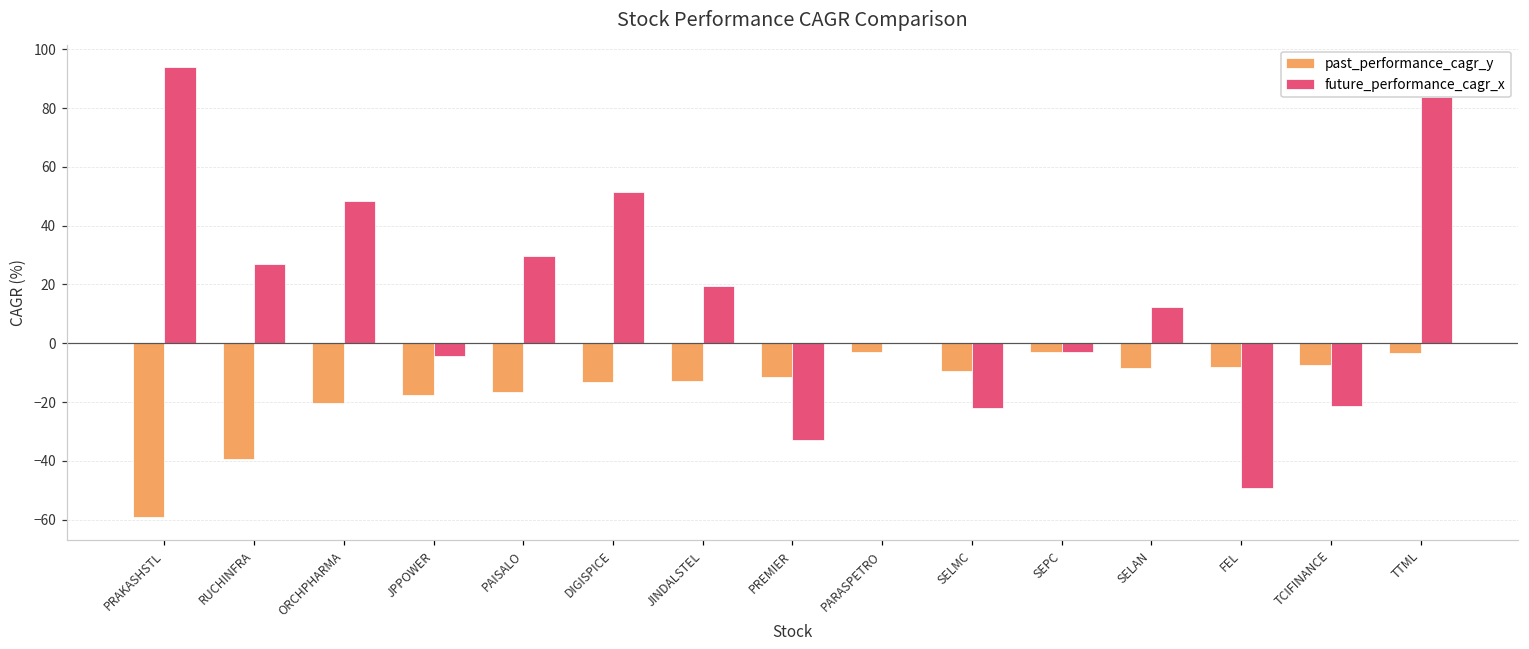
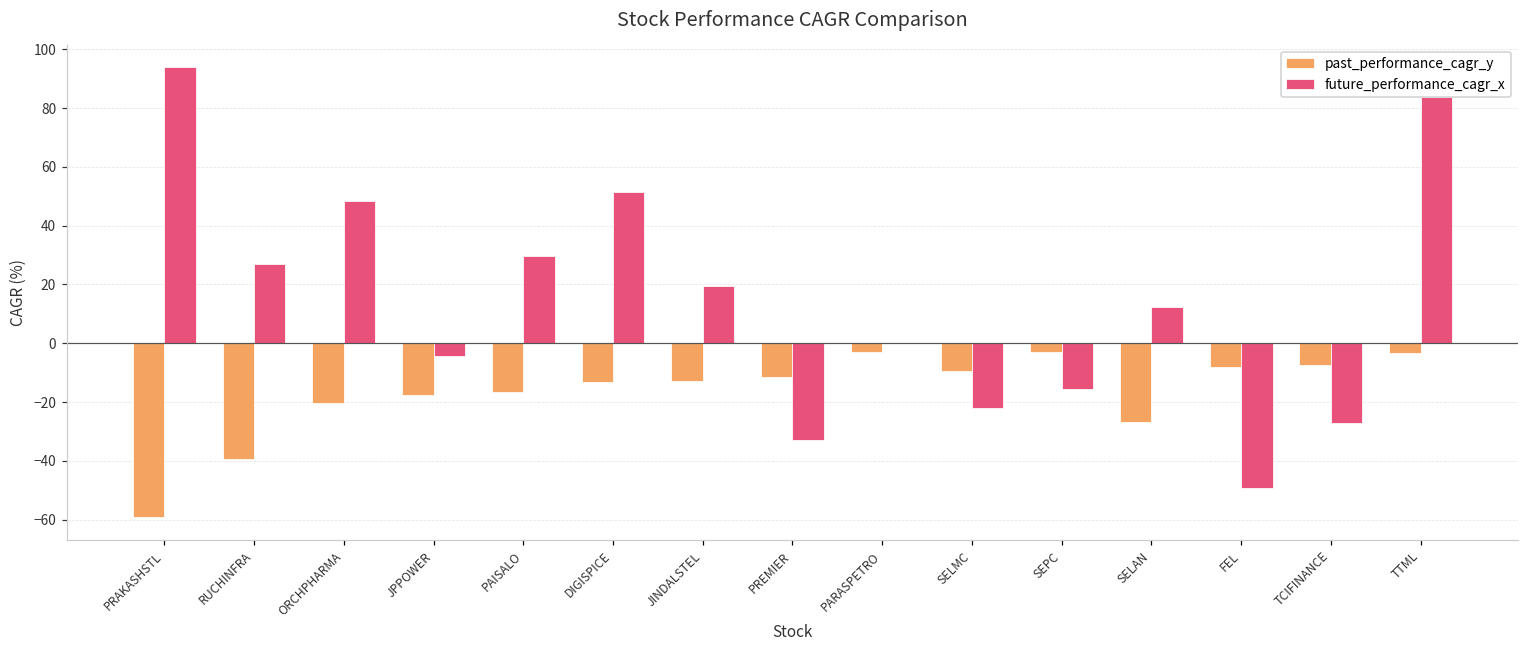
  {
    "past_performance_cagr_y": {
      "PRAKASHSTL": -59,
      "RUCHINFRA": -39,
      "ORCHPHARMA": -20,
      "JPPOWER": -18,
      "PAISALO": -17,
      "DIGISPICE": -13,
      "JINDALSTEL": -13,
      "PREMIER": -12,
      "PARASPETRO": -3,
      "SELMC": -9,
      "SEPC": -3,
-     "SELAN": -8,
+     "SELAN": -27,
      "FEL": -8,
      "TCIFINANCE": -7,
      "TTML": -3
    },
    "future_performance_cagr_x": {
      "PRAKASHSTL": 94,
      "RUCHINFRA": 27,
      "ORCHPHARMA": 49,
      "JPPOWER": -4,
      "PAISALO": 30,
      "DIGISPICE": 51,
      "JINDALSTEL": 20,
      "PREMIER": -33,
      "PARASPETRO": 0,
      "SELMC": -22,
-     "SEPC": -3,
+     "SEPC": -15,
      "SELAN": 12,
      "FEL": -49,
-     "TCIFINANCE": -21
+     "TCIFINANCE": -27
    }
  }
